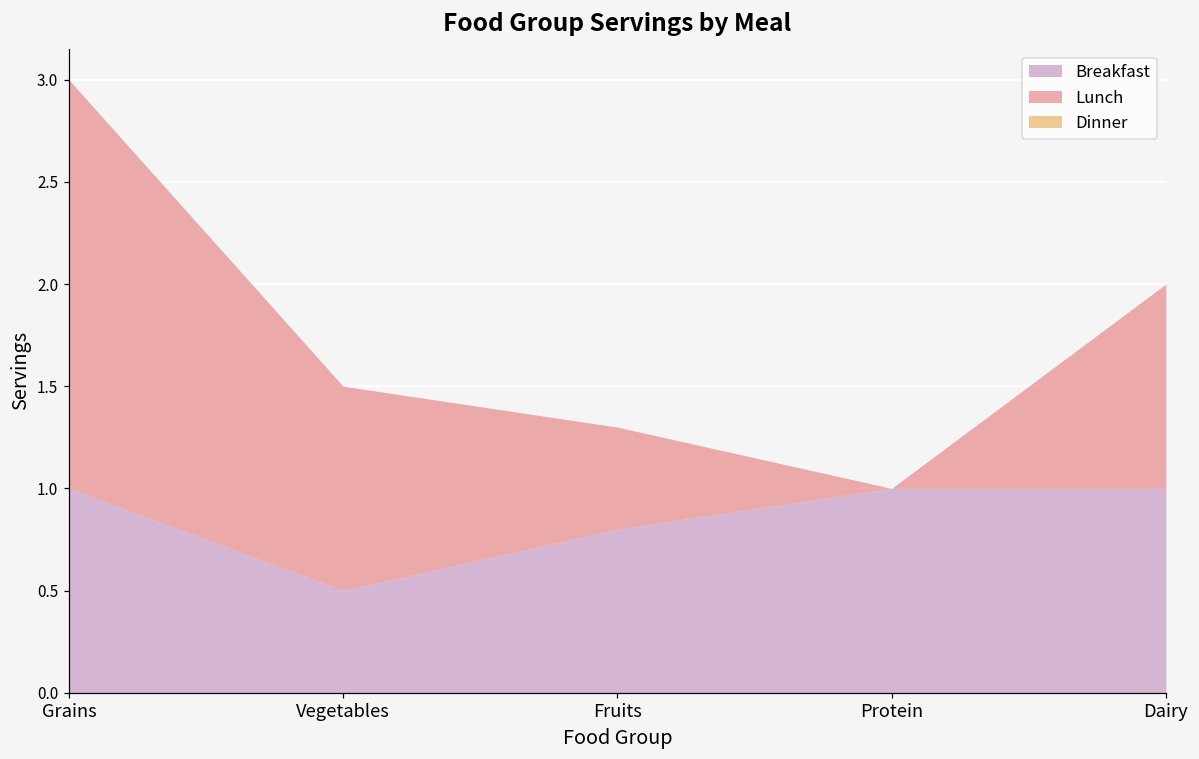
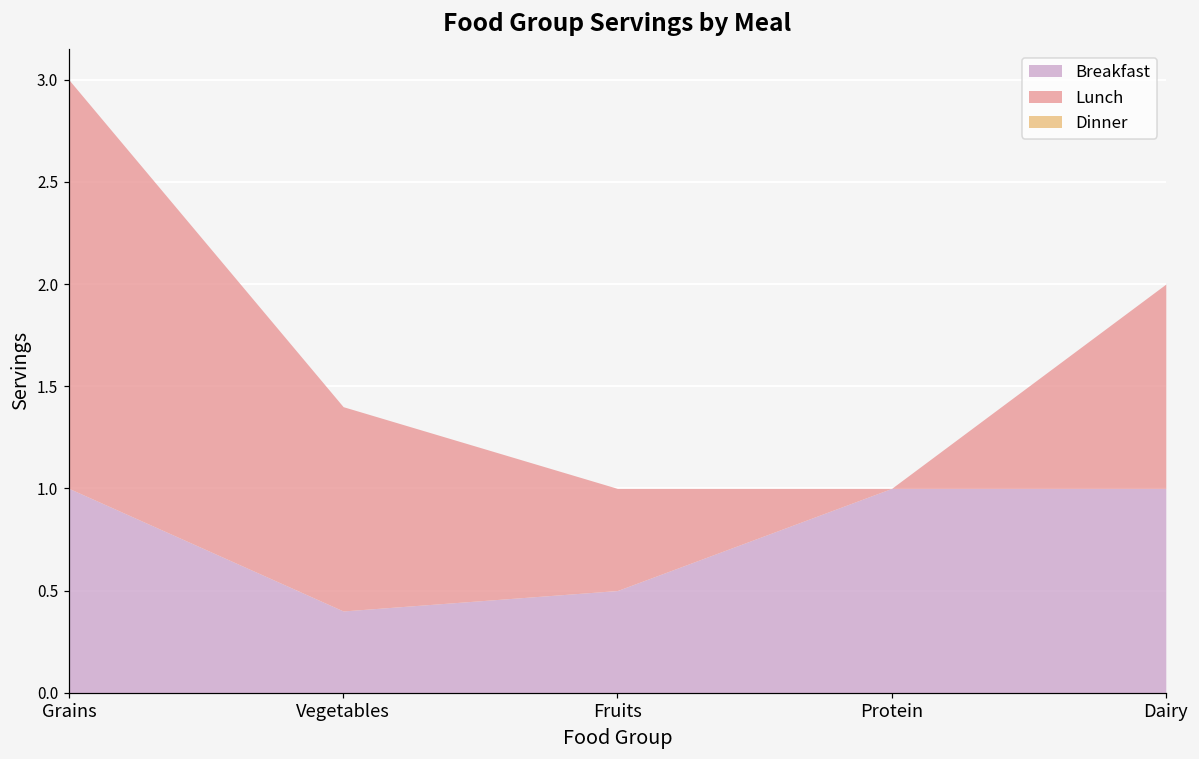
  {
    "Breakfast": {
      "Grains": 1.0,
-     "Vegetables": 0.5,
-     "Fruits": 0.8,
+     "Vegetables": 0.4,
+     "Fruits": 0.5,
      "Dairy": 1.0
    }
  }
